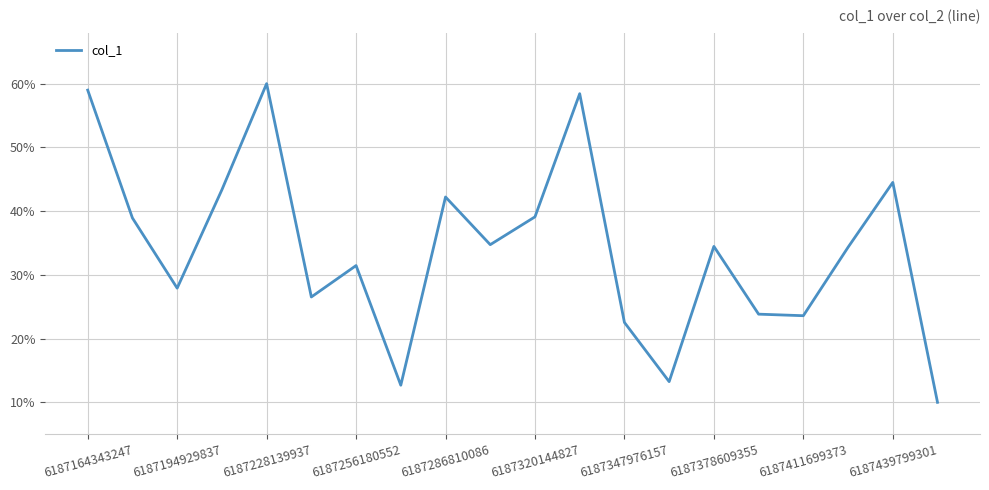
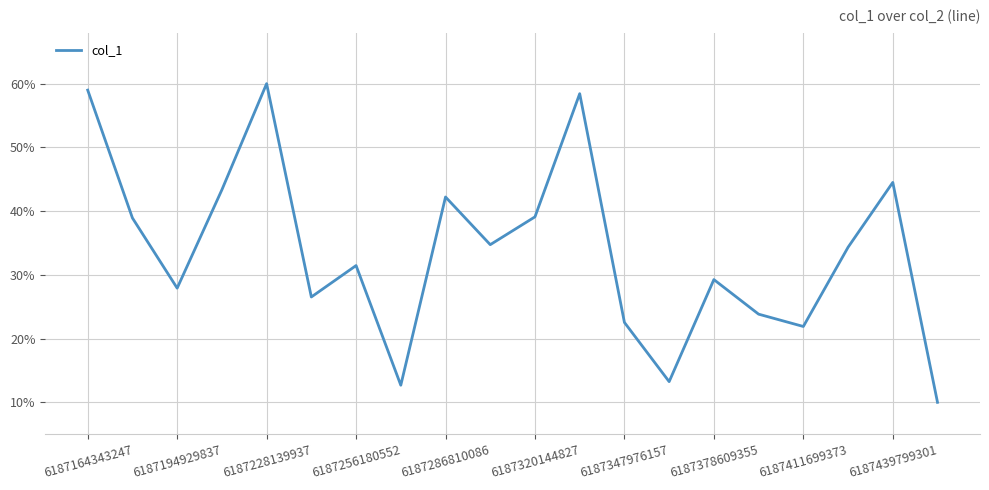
  {
    "6187164343247": "59%",
    "6187194929837": "28%",
    "6187228139937": "60%",
    "6187256180552": "31%",
    "6187286810086": "42%",
    "6187320144827": "39%",
    "6187347976157": "23%",
-   "6187378609355": "34%",
-   "6187411699373": "24%",
+   "6187378609355": "29%",
+   "6187411699373": "22%",
    "6187439799301": "45%"
  }
